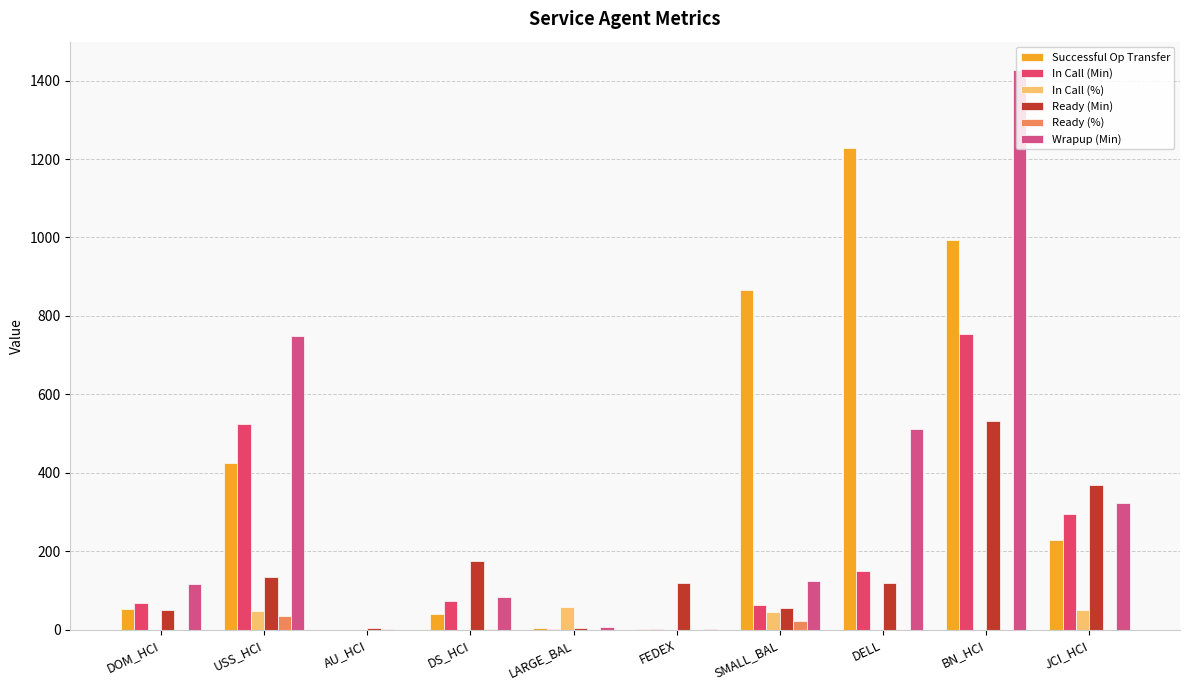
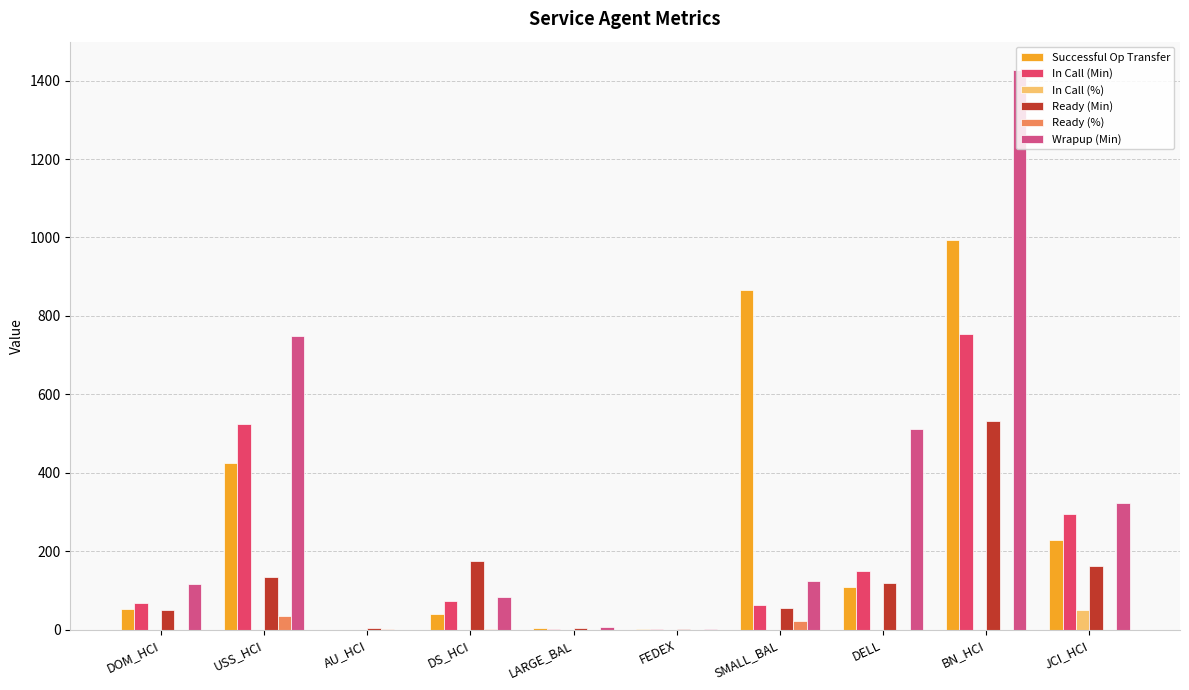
  {
    "Successful Op Transfer": {
      "DOM_HCI": 50,
      "USS_HCI": 430,
      "AU_HCI": 0,
      "DS_HCI": 40,
      "SMALL_BAL": 870,
-     "DELL": 1230,
+     "DELL": 110,
      "BN_HCI": 990,
      "JCI_HCI": 230
    },
    "In Call (%)": {
-     "USS_HCI": 50,
+     "USS_HCI": 0,
      "AU_HCI": 0,
-     "LARGE_BAL": 60,
-     "SMALL_BAL": 40,
+     "LARGE_BAL": 0,
+     "SMALL_BAL": 0,
      "JCI_HCI": 50
    },
    "Ready (Min)": {
      "DOM_HCI": 50,
      "USS_HCI": 140,
      "DS_HCI": 180,
-     "FEDEX": 120,
+     "FEDEX": 0,
      "SMALL_BAL": 50,
      "DELL": 120,
      "BN_HCI": 530,
-     "JCI_HCI": 370
+     "JCI_HCI": 160
    },
    "Ready (%)": {
      "USS_HCI": 40,
      "SMALL_BAL": 20
    }
  }
